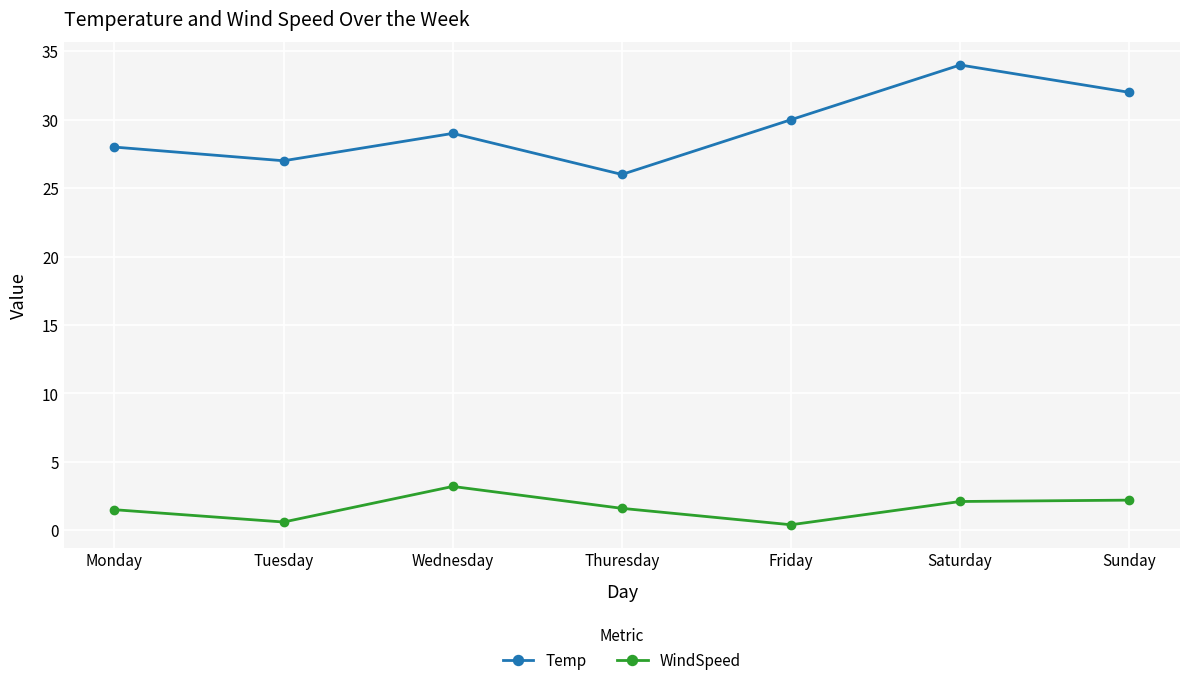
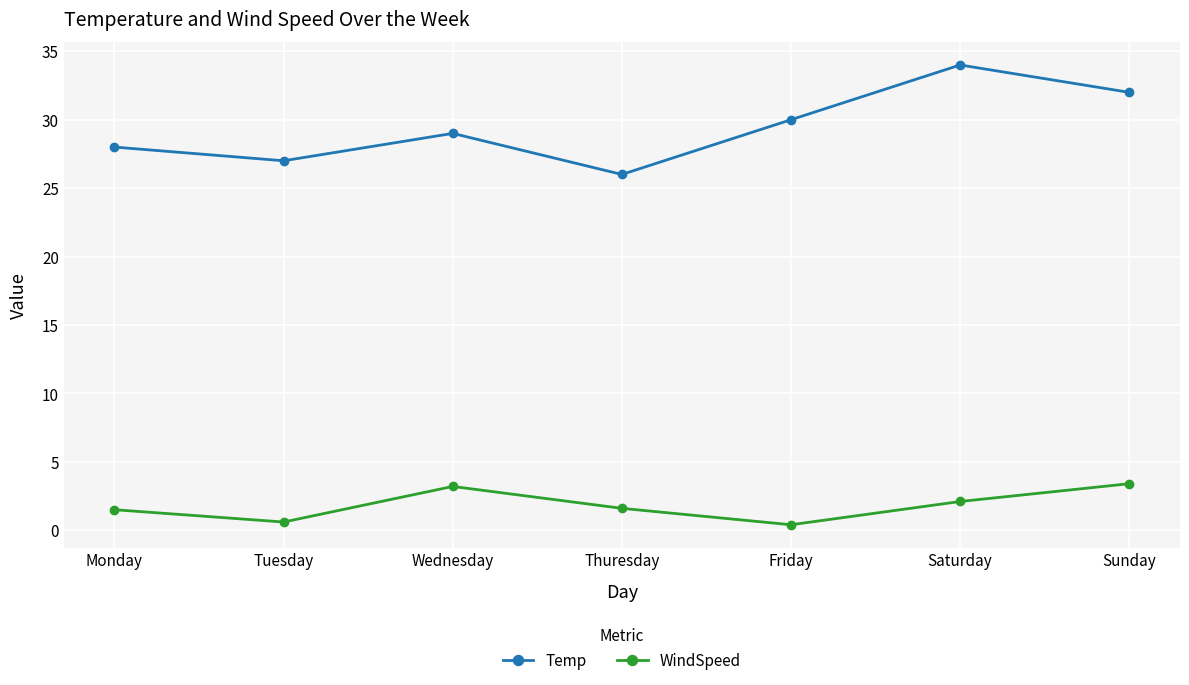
  {
    "Temp": {
      "Monday": 28.0,
      "Tuesday": 27.0,
      "Wednesday": 29.0,
      "Thuresday": 26.0,
      "Friday": 30.0,
      "Saturday": 34.0,
      "Sunday": 32.0
    },
    "WindSpeed": {
      "Monday": 1.5,
      "Tuesday": 0.6,
      "Wednesday": 3.2,
      "Thuresday": 1.6,
      "Friday": 0.4,
      "Saturday": 2.1,
-     "Sunday": 2.2
+     "Sunday": 3.4
    }
  }
